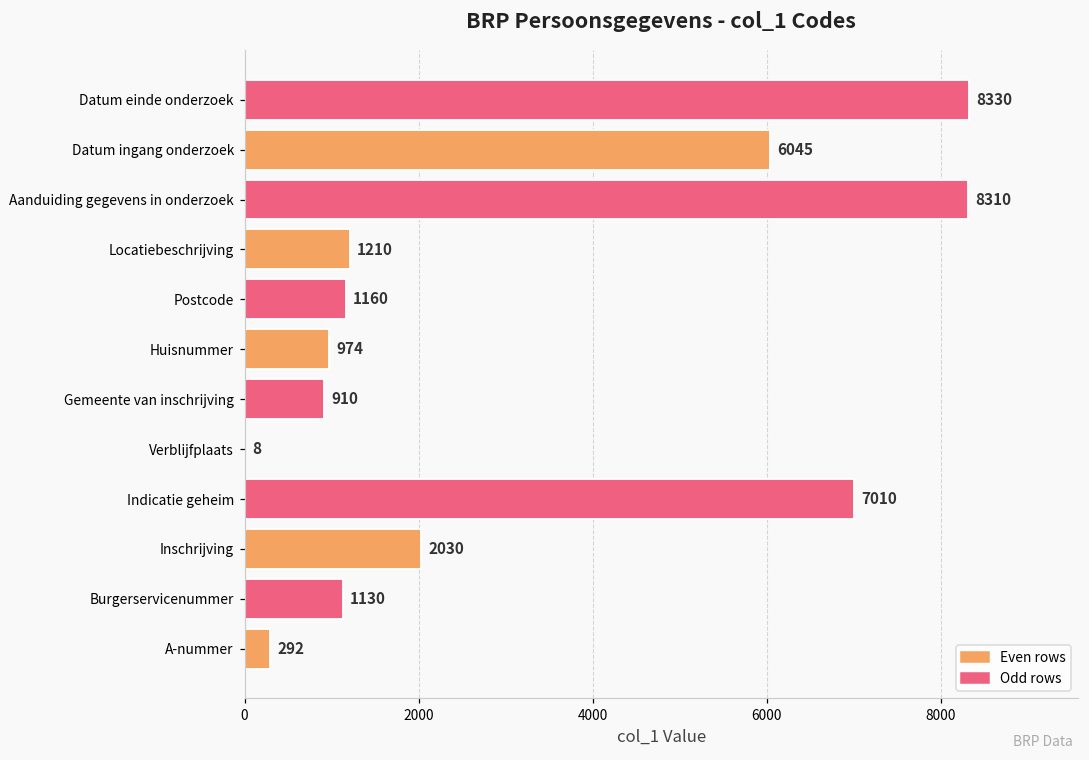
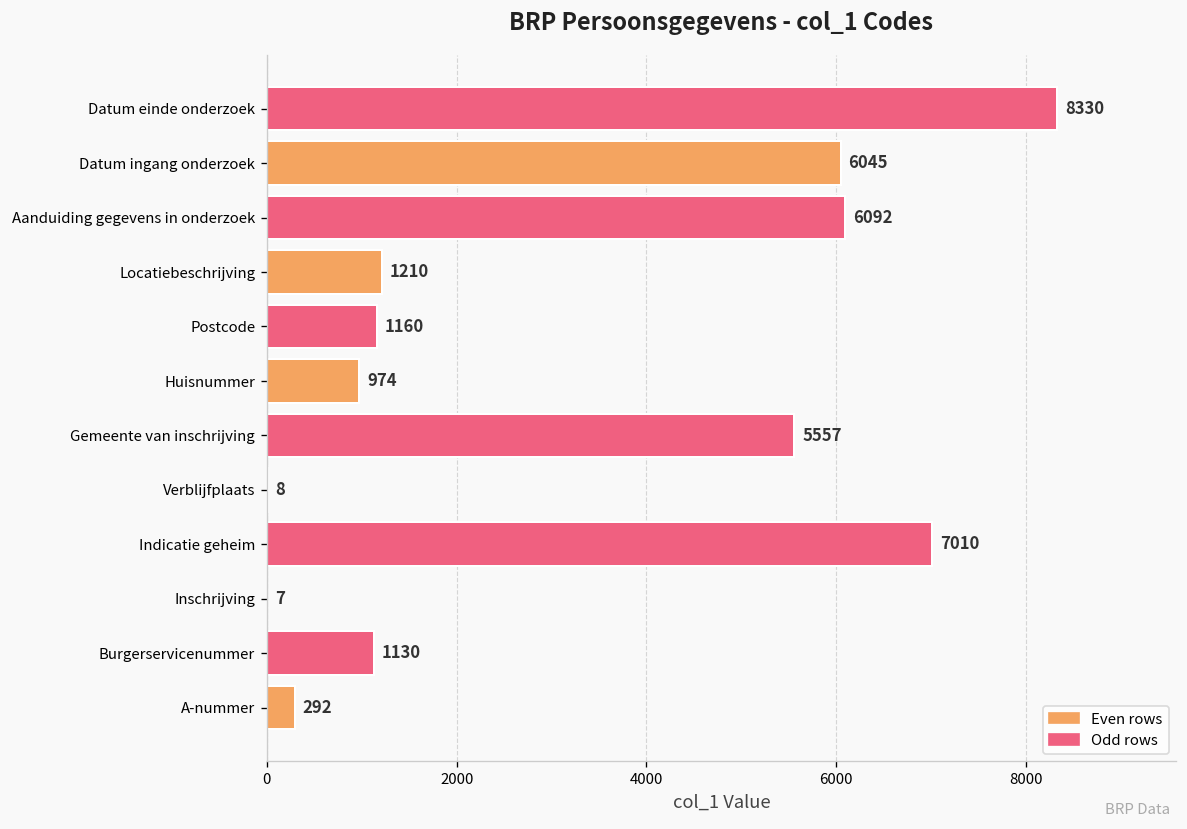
  {
    "Datum einde onderzoek": 8330,
    "Datum ingang onderzoek": 6045,
-   "Aanduiding gegevens in onderzoek": 8310,
+   "Aanduiding gegevens in onderzoek": 6092,
    "Locatiebeschrijving": 1210,
    "Postcode": 1160,
    "Huisnummer": 974,
-   "Gemeente van inschrijving": 910,
+   "Gemeente van inschrijving": 5557,
    "Verblijfplaats": 8,
    "Indicatie geheim": 7010,
-   "Inschrijving": 2030,
+   "Inschrijving": 7,
    "Burgerservicenummer": 1130,
    "A-nummer": 292
  }
